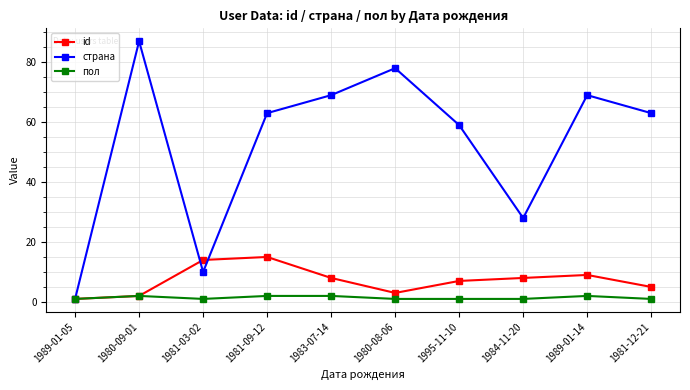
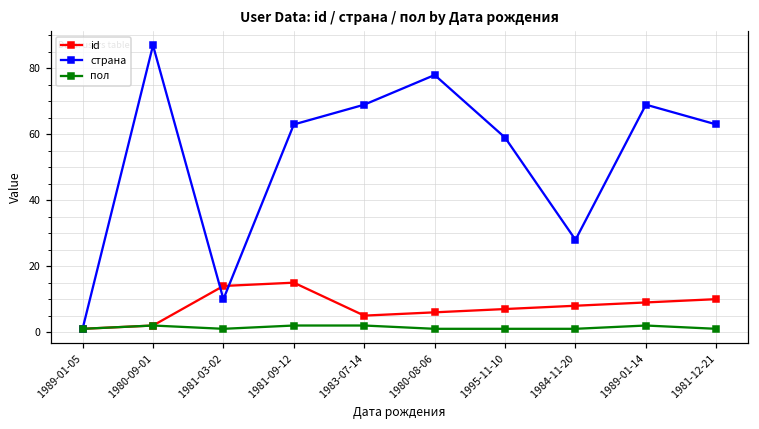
  {
    "id": {
      "1981-03-02": 14,
      "1981-09-12": 15,
-     "1983-07-14": 8,
-     "1980-08-06": 3,
+     "1983-07-14": 5,
+     "1980-08-06": 6,
      "1995-11-10": 7,
      "1984-11-20": 8,
      "1989-01-14": 9,
-     "1981-12-21": 5
+     "1981-12-21": 10
    },
    "страна": {
      "1980-09-01": 87,
      "1981-03-02": 10,
      "1981-09-12": 63,
      "1983-07-14": 69,
      "1980-08-06": 78,
      "1995-11-10": 59,
      "1984-11-20": 28,
      "1989-01-14": 69,
      "1981-12-21": 63
    },
    "пол": {
      "1981-03-02": 1,
      "1981-09-12": 2,
      "1983-07-14": 2,
      "1980-08-06": 1,
      "1995-11-10": 1,
      "1984-11-20": 1,
      "1989-01-14": 2,
      "1981-12-21": 1
    }
  }
